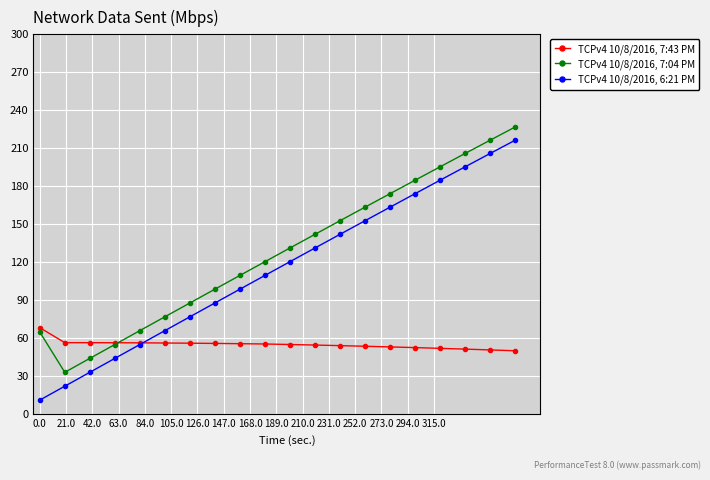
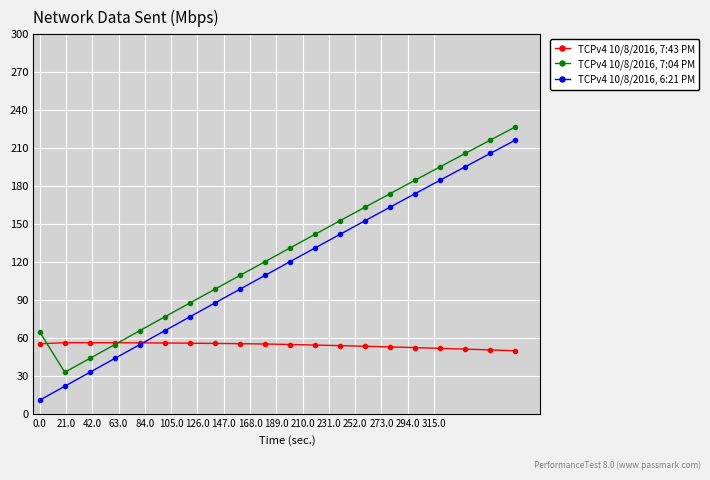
  {
    "TCPv4 10/8/2016, 7:43 PM": {
-     "0.0": 68
+     "0.0": 56
    },
    "TCPv4 10/8/2016, 7:04 PM": {
      "0.0": 65
    },
    "TCPv4 10/8/2016, 6:21 PM": {
      "0.0": 11
    }
  }
